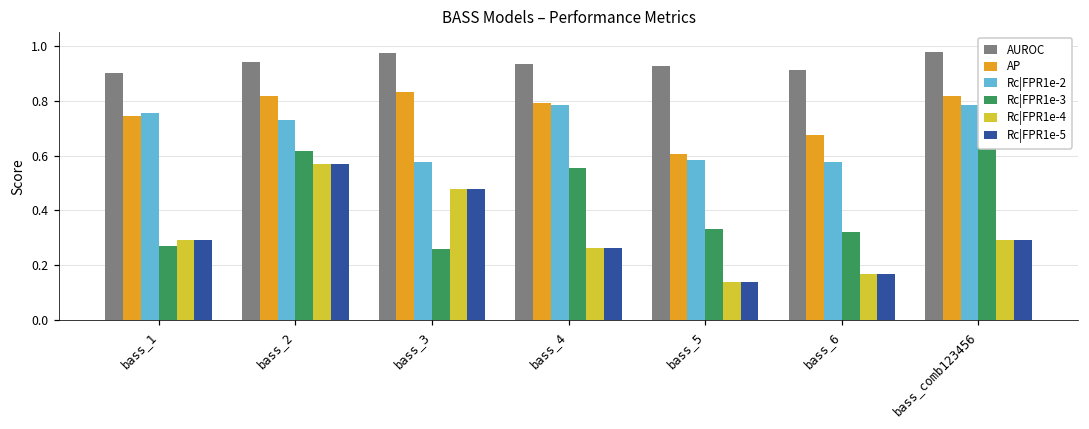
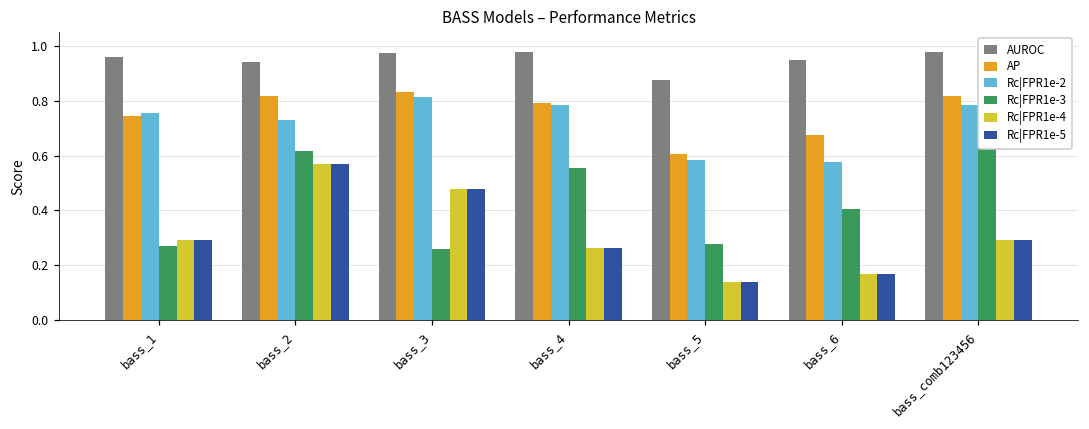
  {
    "AUROC": {
-     "bass_1": 0.90,
+     "bass_1": 0.96,
      "bass_2": 0.94,
      "bass_3": 0.98,
-     "bass_4": 0.94,
-     "bass_5": 0.93,
-     "bass_6": 0.91,
+     "bass_4": 0.98,
+     "bass_5": 0.88,
+     "bass_6": 0.95,
      "bass_comb123456": 0.98
    },
    "Rc|FPR1e-2": {
      "bass_1": 0.76,
      "bass_2": 0.73,
-     "bass_3": 0.58,
+     "bass_3": 0.82,
      "bass_4": 0.78,
      "bass_5": 0.58,
      "bass_6": 0.58,
      "bass_comb123456": 0.78
    },
    "Rc|FPR1e-3": {
      "bass_1": 0.27,
      "bass_2": 0.62,
      "bass_3": 0.26,
      "bass_4": 0.56,
-     "bass_5": 0.33,
-     "bass_6": 0.32,
+     "bass_5": 0.28,
+     "bass_6": 0.41,
      "bass_comb123456": 0.65
    },
    "Rc|FPR1e-5": {
      "bass_1": 0.29,
      "bass_2": 0.57,
      "bass_3": 0.48,
      "bass_4": 0.26,
      "bass_5": 0.14,
      "bass_6": 0.17,
      "bass_comb123456": 0.29
    }
  }
